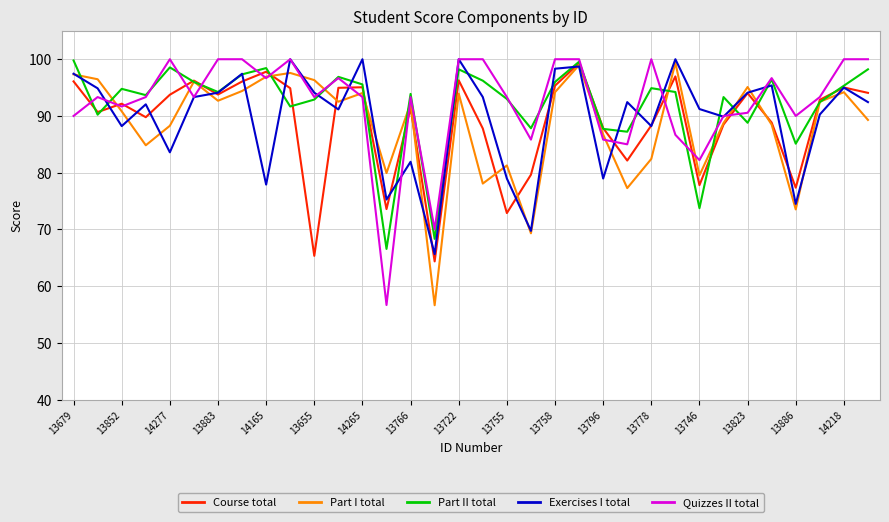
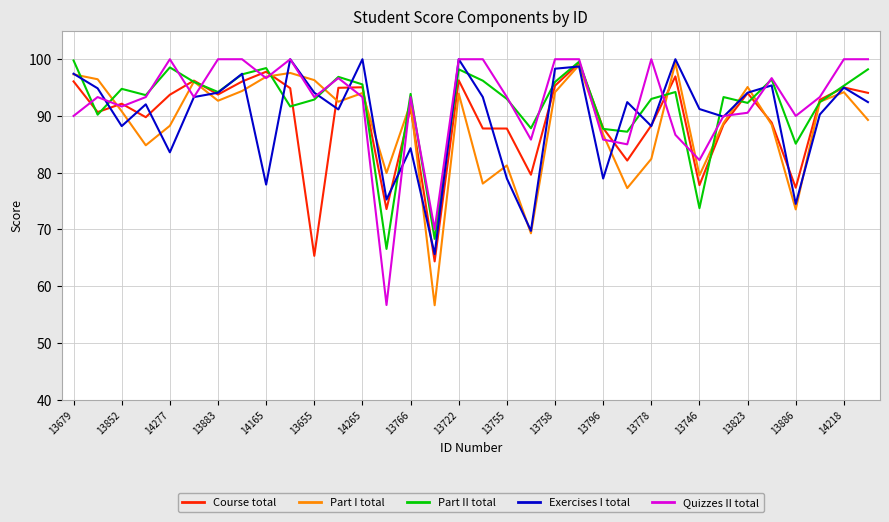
  {
    "Course total": {
      "13679": 96,
      "13852": 92,
      "14277": 94,
      "14165": 98,
      "13655": 65,
      "14265": 95,
      "13766": 91,
      "13722": 96,
-     "13755": 73,
+     "13755": 88,
      "13758": 95,
      "13746": 78,
      "13886": 77
    },
    "Part I total": {
      "13852": 91,
      "14277": 88,
      "13883": 93,
      "13655": 96,
      "14265": 94,
      "13766": 92,
      "13722": 94,
      "13755": 81,
      "13758": 94,
      "13796": 87,
      "13778": 82,
      "13746": 80,
      "13823": 95,
      "13886": 74,
      "14218": 94
    },
    "Part II total": {
      "13679": 100,
      "13852": 95,
      "14277": 99,
      "14165": 98,
      "14265": 96,
      "13766": 94,
      "13722": 98,
      "13758": 96,
-     "13778": 95,
+     "13778": 93,
      "13746": 74,
-     "13823": 89,
+     "13823": 92,
      "13886": 85
    },
    "Exercises I total": {
      "13852": 88,
      "14277": 84,
      "14165": 78,
      "13655": 94,
      "14265": 100,
-     "13766": 82,
+     "13766": 84,
      "13755": 79,
      "13758": 98,
      "13796": 79,
      "13746": 91,
      "13886": 74
    },
    "Quizzes II total": {
      "13679": 90,
      "13852": 92,
      "14277": 100,
      "13883": 100,
      "14265": 93,
      "13766": 93,
      "13758": 100,
      "13796": 86,
      "13778": 100,
      "13746": 82,
      "13823": 91,
      "13886": 90,
      "14218": 100
    }
  }
